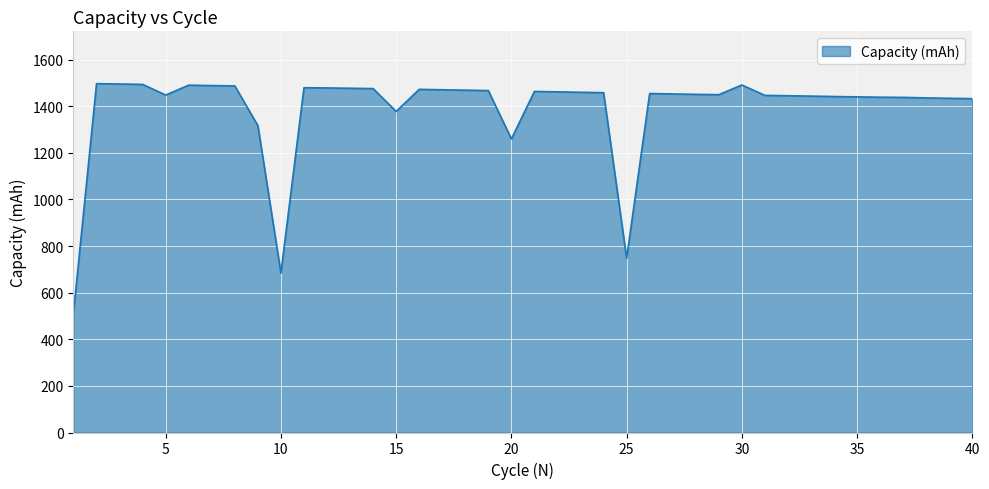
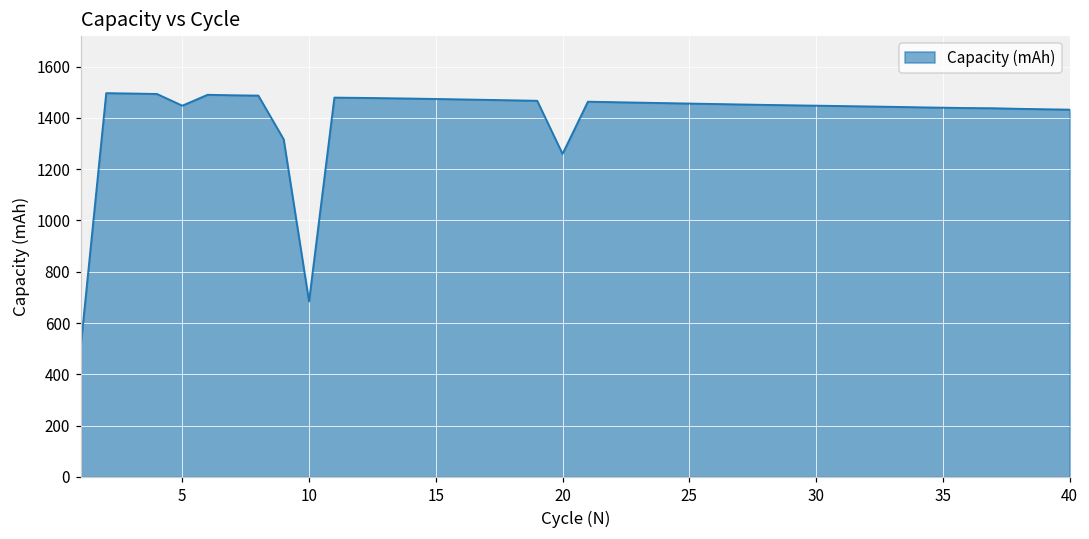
  {
    "5": 1450,
    "10": 680,
-   "15": 1380,
+   "15": 1470,
    "20": 1260,
-   "25": 750,
-   "30": 1490,
+   "25": 1460,
+   "30": 1450,
    "35": 1440,
    "40": 1430
  }
